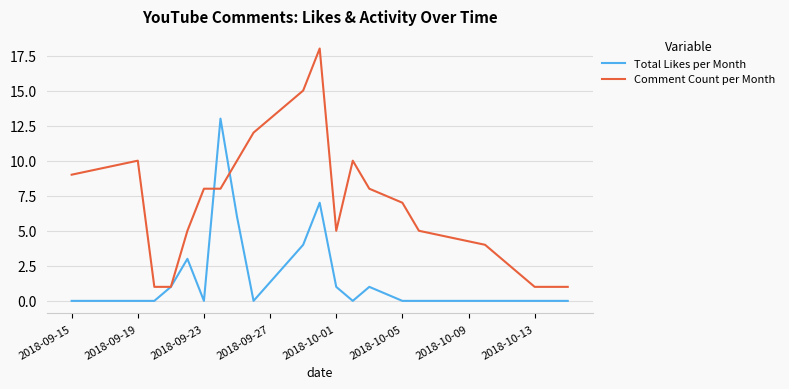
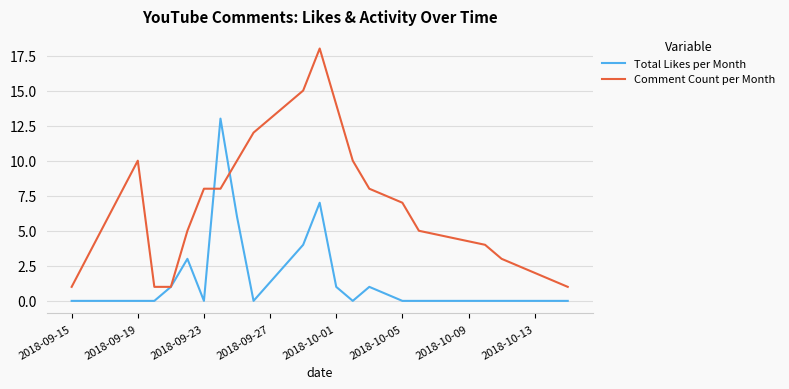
  {
    "Total Likes per Month": {
      "2018-09-15": 0,
      "2018-09-19": 0,
      "2018-09-23": 0,
      "2018-10-01": 1,
      "2018-10-05": 0,
      "2018-10-13": 0
    },
    "Comment Count per Month": {
-     "2018-09-15": 9,
+     "2018-09-15": 1,
      "2018-09-19": 10,
      "2018-09-23": 8,
-     "2018-10-01": 5,
+     "2018-10-01": 14,
      "2018-10-05": 7,
-     "2018-10-13": 1
+     "2018-10-13": 2
    }
  }
